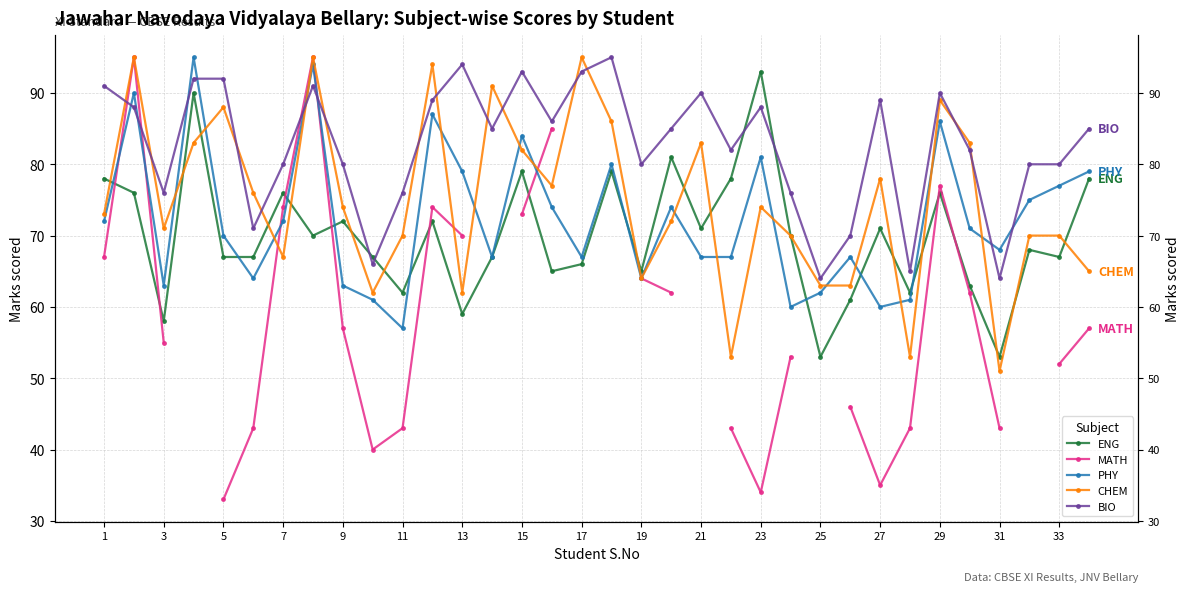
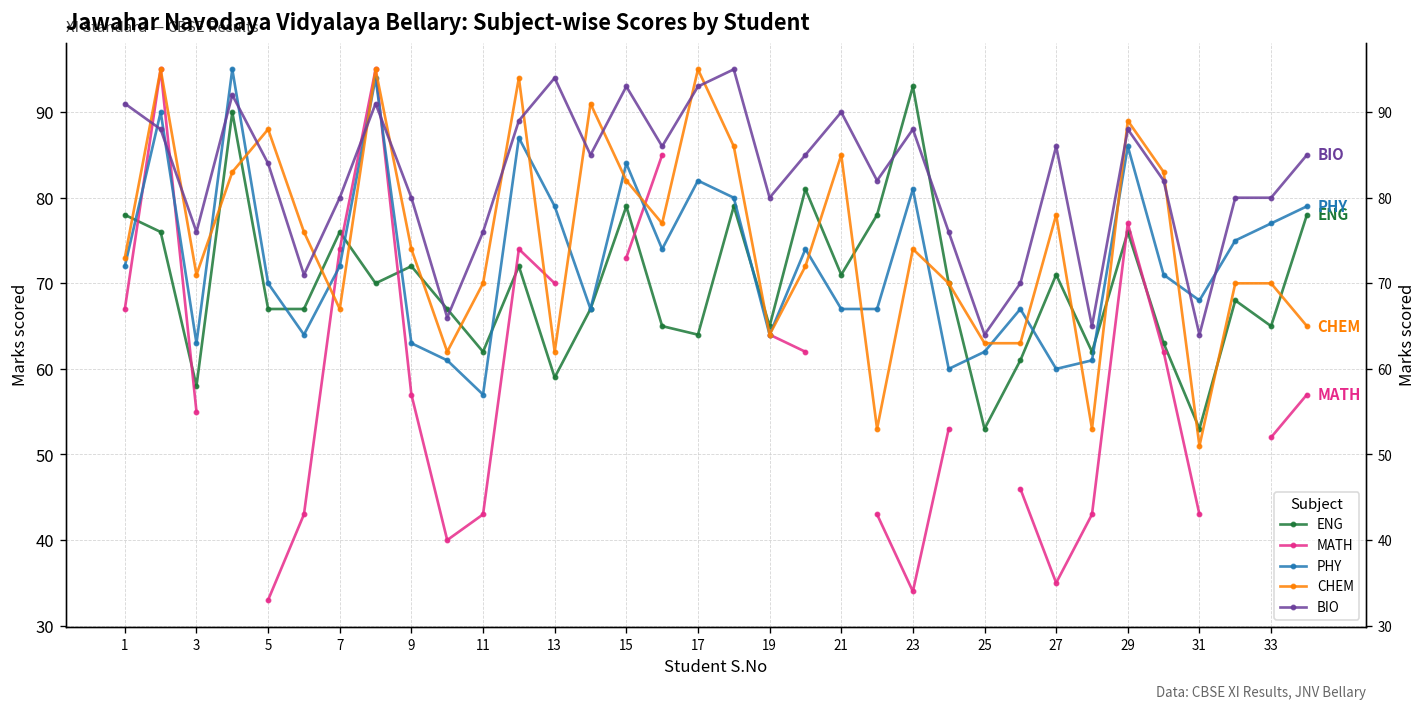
  {
    "ENG": {
      "1": 78,
      "3": 58,
      "5": 67,
      "7": 76,
      "9": 72,
      "11": 62,
      "13": 59,
      "15": 79,
-     "17": 66,
+     "17": 64,
      "19": 65,
      "21": 71,
      "23": 93,
      "25": 53,
      "27": 71,
      "29": 76,
      "31": 53,
-     "33": 67
+     "33": 65
    },
    "MATH": {
      "3": 55,
      "13": 70,
      "31": 43
    },
    "PHY": {
      "1": 72,
      "3": 63,
      "5": 70,
      "7": 72,
      "9": 63,
      "11": 57,
      "13": 79,
      "15": 84,
-     "17": 67,
+     "17": 82,
      "21": 67,
      "23": 81,
      "25": 62,
      "27": 60,
      "29": 86,
      "31": 68,
      "33": 77
    },
    "CHEM": {
      "1": 73,
      "3": 71,
      "5": 88,
      "7": 67,
      "9": 74,
      "11": 70,
      "13": 62,
      "15": 82,
      "17": 95,
-     "21": 83,
+     "21": 85,
      "23": 74,
      "25": 63,
      "27": 78,
      "29": 89,
      "31": 51,
      "33": 70
    },
    "BIO": {
      "1": 91,
      "3": 76,
-     "5": 92,
+     "5": 84,
      "7": 80,
      "9": 80,
      "11": 76,
      "13": 94,
      "15": 93,
      "17": 93,
      "19": 80,
      "21": 90,
      "23": 88,
      "25": 64,
-     "27": 89,
-     "29": 90,
+     "27": 86,
+     "29": 88,
      "31": 64,
      "33": 80
    }
  }
